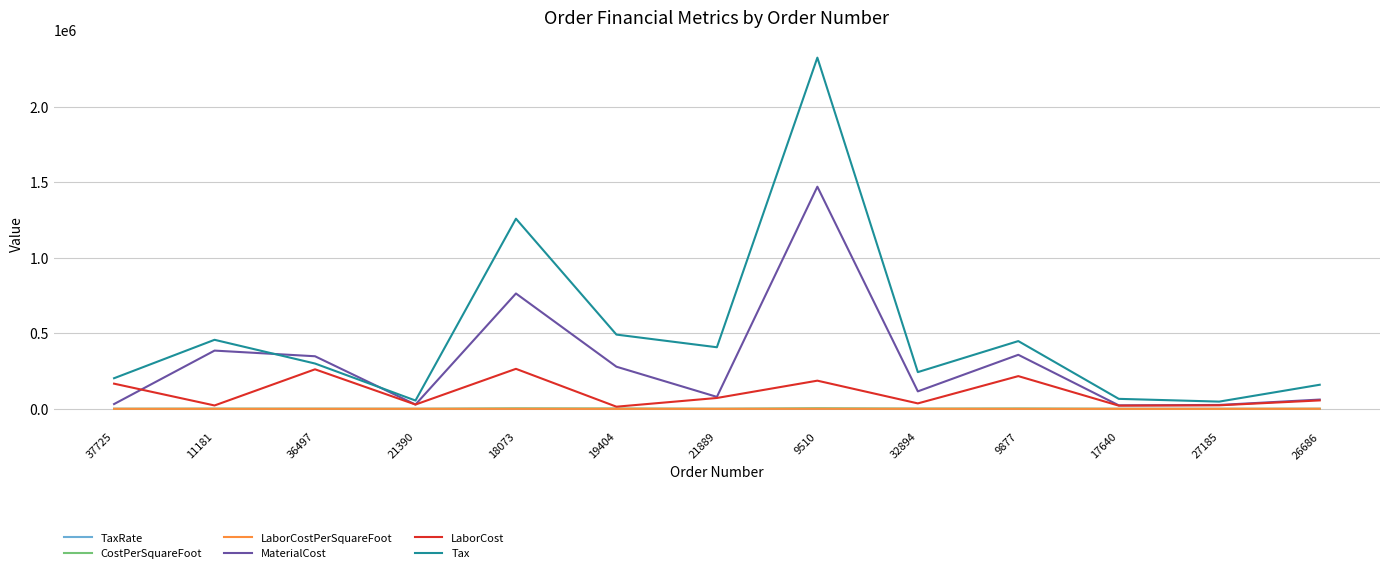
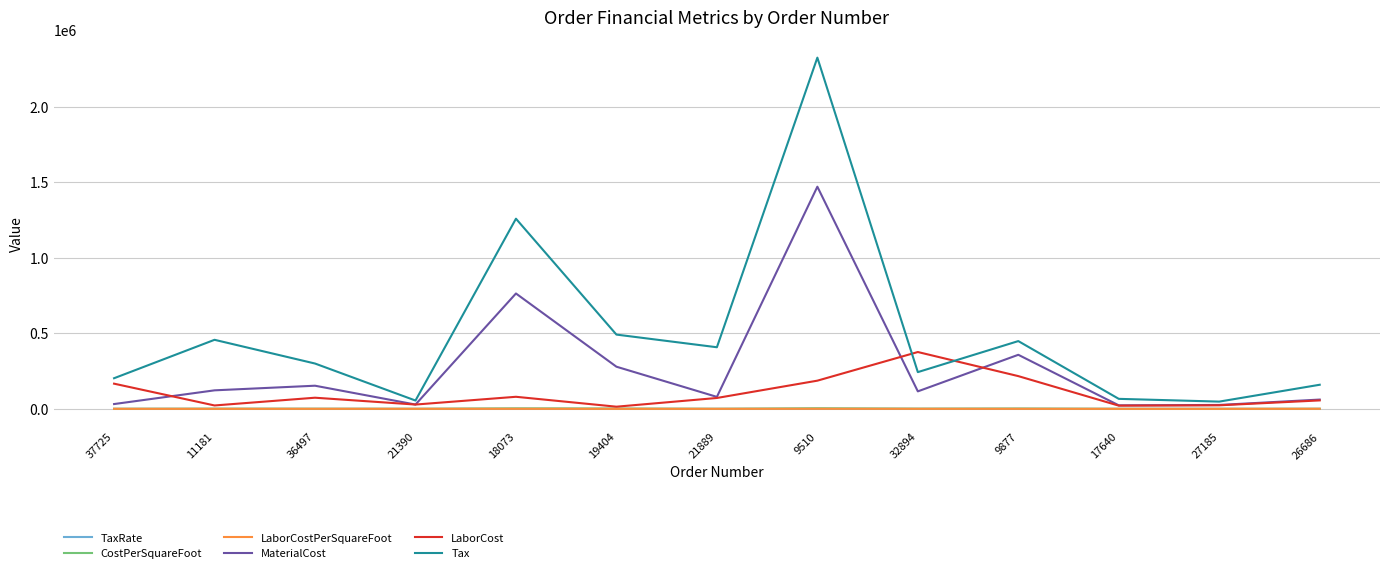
  {
    "LaborCostPerSquareFoot": {
      "37725": 0,
      "11181": 0,
      "36497": 0,
      "21390": 0,
      "18073": 0,
      "21889": 0,
      "9510": 0,
      "32894": 0,
      "9877": 0,
      "17640": 0,
      "27185": 0,
      "26686": 0
    },
    "MaterialCost": {
      "37725": 30000,
-     "11181": 390000,
-     "36497": 350000,
+     "11181": 120000,
+     "36497": 150000,
      "18073": 760000,
      "19404": 280000,
      "9510": 1470000,
      "32894": 120000,
      "9877": 360000
    },
    "LaborCost": {
      "37725": 170000,
      "11181": 20000,
-     "36497": 260000,
-     "18073": 260000,
+     "36497": 70000,
+     "18073": 80000,
      "9510": 190000,
-     "32894": 40000,
+     "32894": 380000,
      "9877": 220000
    },
    "Tax": {
      "37725": 200000,
      "11181": 460000,
      "36497": 300000,
      "21390": 60000,
      "18073": 1260000,
      "19404": 490000,
      "21889": 410000,
      "9510": 2320000,
      "32894": 240000,
      "9877": 450000,
      "17640": 70000,
      "27185": 50000,
      "26686": 160000
    }
  }
